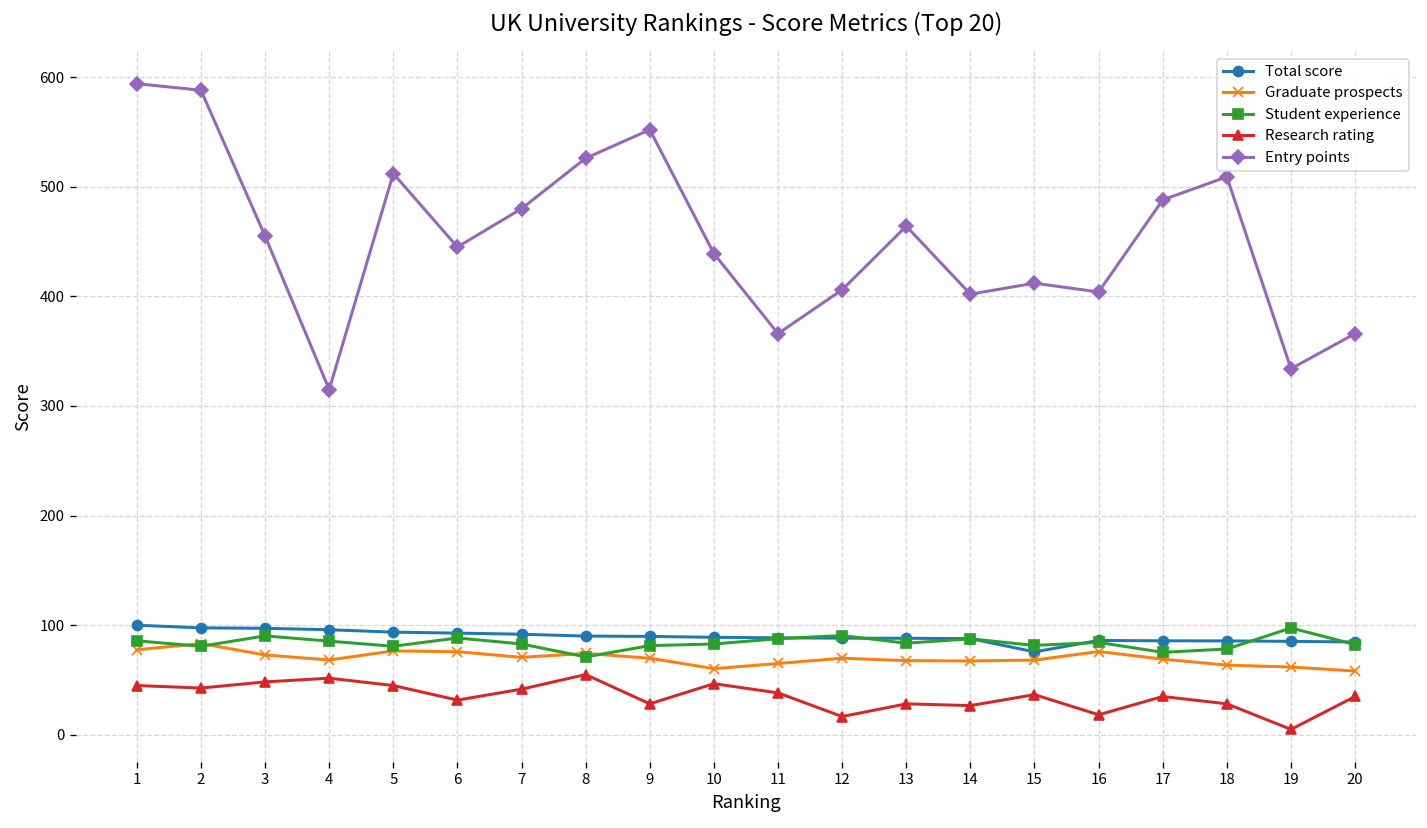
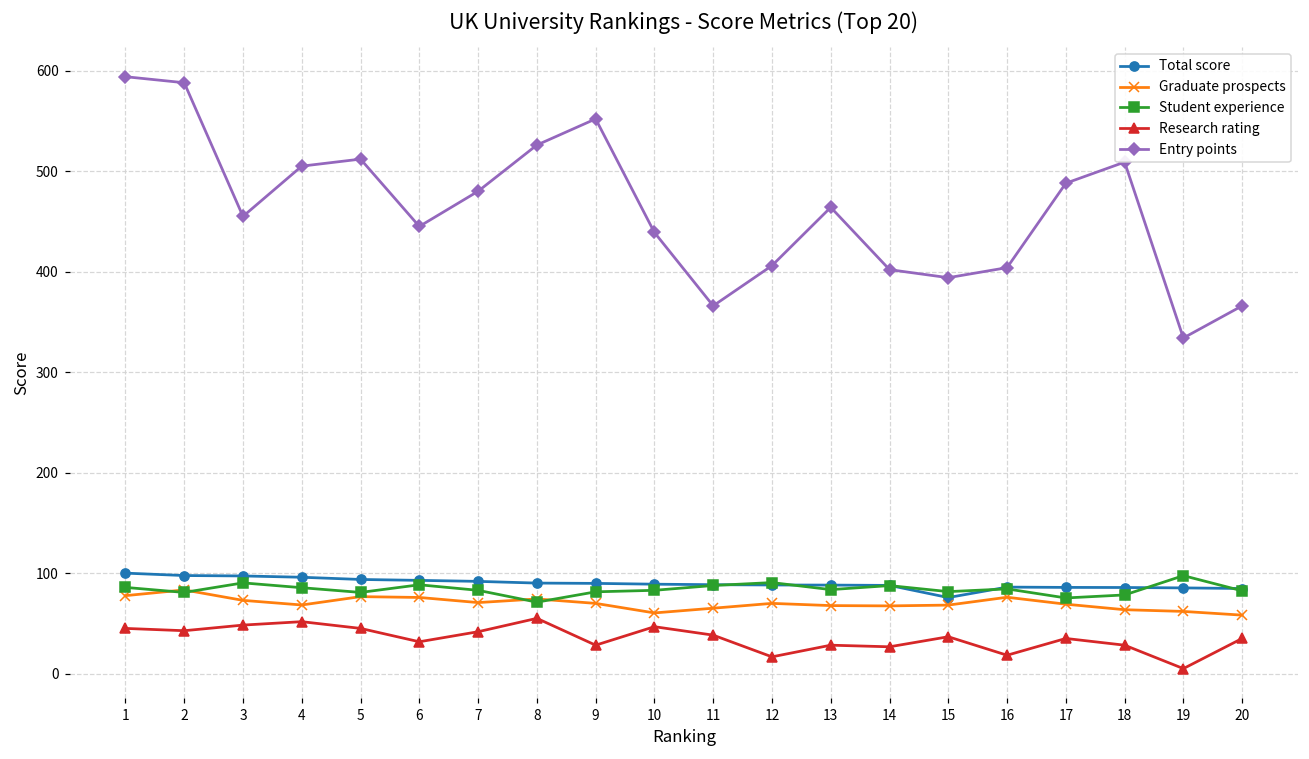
  {
    "Total score": {
      "1": 100,
      "2": 100,
      "3": 100,
      "4": 100,
      "5": 90,
      "6": 90,
      "7": 90,
      "8": 90,
      "9": 90,
      "10": 90,
      "13": 90,
      "15": 80,
      "17": 90,
      "18": 90,
      "19": 90
    },
    "Graduate prospects": {
      "1": 80,
      "3": 70,
      "4": 70,
      "5": 80,
      "6": 80,
      "7": 70,
      "8": 70,
      "9": 70,
      "10": 60,
      "11": 70,
      "12": 70,
      "13": 70,
      "14": 70,
      "15": 70,
      "16": 80,
      "17": 70,
      "18": 60,
      "19": 60,
      "20": 60
    },
    "Student experience": {
      "1": 90,
      "3": 90,
      "4": 90,
      "5": 80,
      "6": 90,
      "7": 80,
      "8": 70,
      "9": 80,
      "10": 80,
      "13": 80,
      "15": 80,
      "17": 80,
      "18": 80,
      "19": 100
    },
    "Research rating": {
      "1": 50,
      "2": 40,
      "3": 50,
      "4": 50,
      "5": 50,
      "6": 30,
      "7": 40,
      "8": 60,
      "9": 30,
      "10": 50,
      "11": 40,
      "12": 20,
      "13": 30,
      "14": 30,
      "15": 40,
      "16": 20,
      "17": 40,
      "18": 30,
      "19": 10,
      "20": 40
    },
    "Entry points": {
      "1": 590,
      "2": 590,
      "3": 460,
-     "4": 320,
+     "4": 510,
      "5": 510,
      "6": 450,
      "7": 480,
      "8": 530,
      "9": 550,
      "10": 440,
      "11": 370,
      "12": 410,
      "13": 460,
      "14": 400,
-     "15": 410,
+     "15": 390,
      "16": 400,
      "17": 490,
      "19": 330,
      "20": 370
    }
  }
